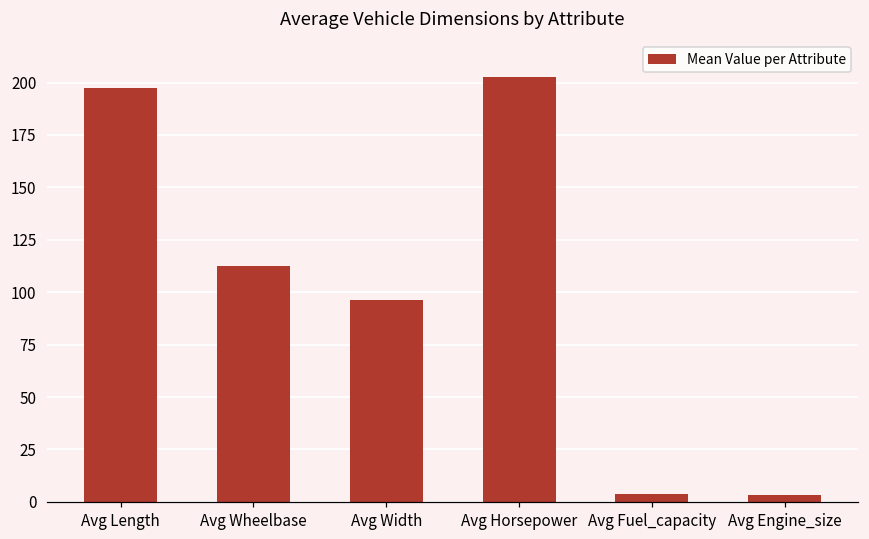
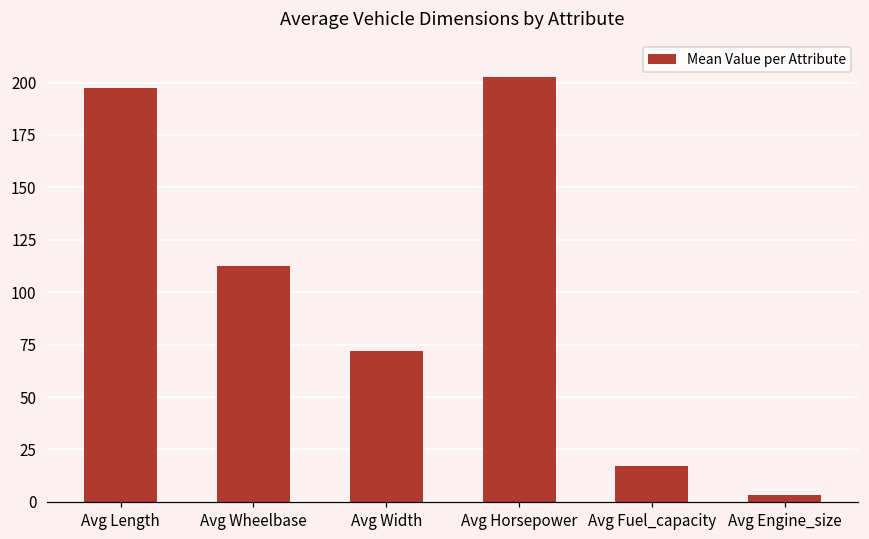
  {
    "Avg Length": 198,
    "Avg Wheelbase": 112,
-   "Avg Width": 96,
+   "Avg Width": 72,
    "Avg Horsepower": 203,
-   "Avg Fuel_capacity": 4,
+   "Avg Fuel_capacity": 17,
    "Avg Engine_size": 3
  }
